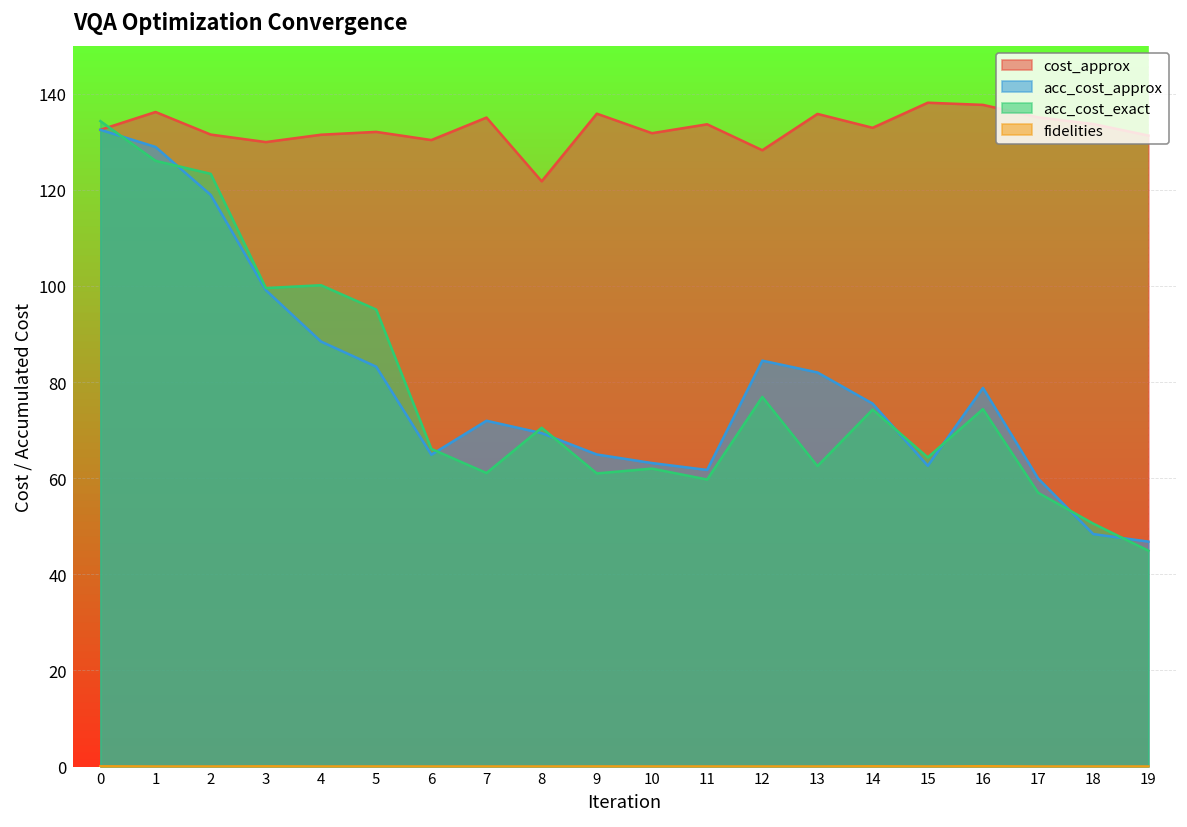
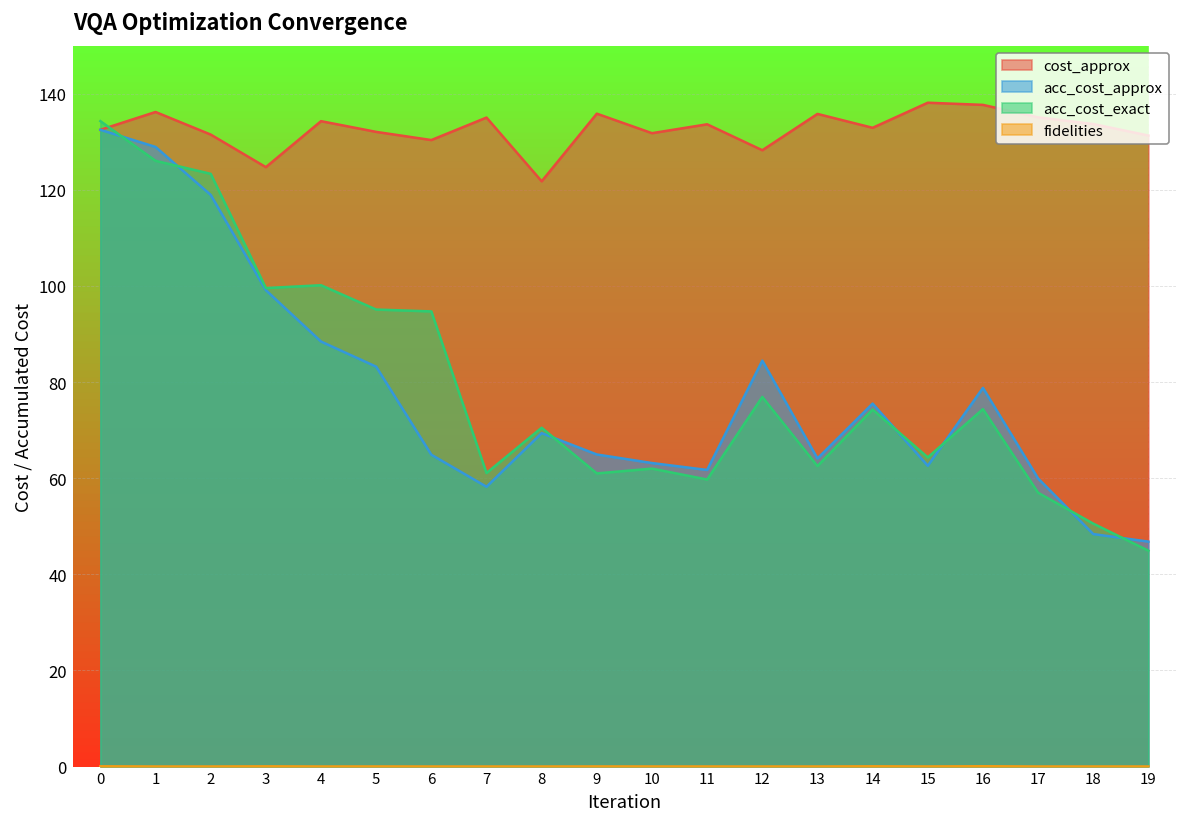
  {
    "cost_approx": {
      "1": 136,
      "2": 132,
-     "3": 130,
-     "4": 131,
+     "3": 125,
+     "4": 134,
      "5": 132,
      "6": 130,
      "7": 135,
      "8": 122,
      "9": 136,
      "10": 132,
      "11": 134,
      "12": 128,
      "13": 136,
      "14": 133,
      "15": 138,
      "16": 138
    },
    "acc_cost_approx": {
      "1": 129,
      "2": 119,
      "4": 88,
      "5": 83,
      "6": 65,
-     "7": 72,
+     "7": 58,
      "8": 69,
      "9": 65,
      "10": 63,
      "11": 62,
      "12": 84,
-     "13": 82,
+     "13": 64,
      "14": 76,
      "15": 63,
      "16": 79,
      "17": 60,
      "18": 48,
      "19": 47
    },
    "acc_cost_exact": {
      "0": 134,
      "1": 126,
      "2": 123,
      "4": 100,
      "5": 95,
-     "6": 66,
+     "6": 95,
      "7": 61,
      "8": 70,
      "9": 61,
      "10": 62,
      "11": 60,
      "12": 77,
      "13": 63,
      "14": 74,
      "15": 64,
      "16": 74,
      "17": 57,
      "18": 51,
      "19": 45
    },
    "fidelities": {
      "0": 0,
      "1": 0,
      "2": 0,
      "3": 0,
      "4": 0,
      "5": 0,
      "6": 0,
      "7": 0,
      "8": 0,
      "9": 0,
      "10": 0,
      "11": 0,
      "12": 0,
      "13": 0,
      "14": 0,
      "15": 0,
      "16": 0,
      "17": 0,
      "18": 0,
      "19": 0
    }
  }
